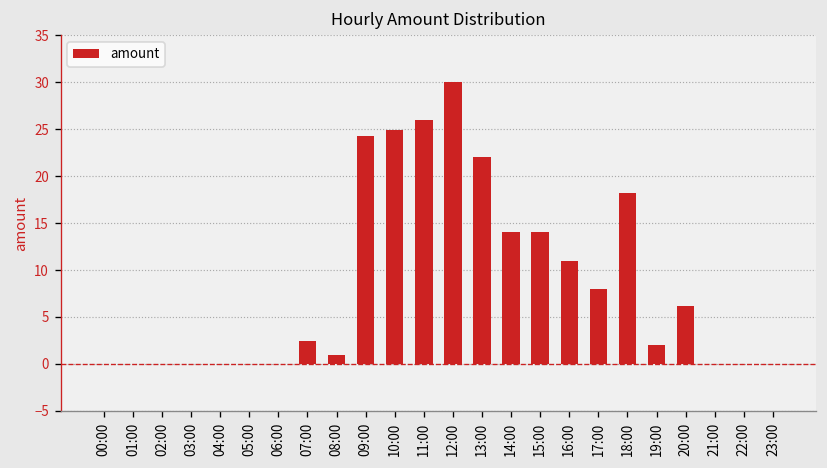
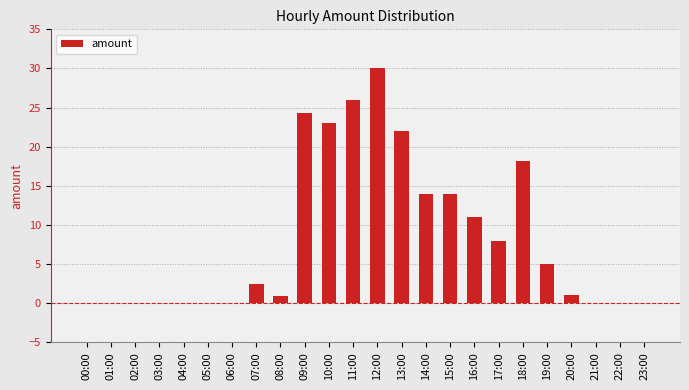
  {
    "00:00": 0,
    "01:00": 0,
    "02:00": 0,
    "03:00": 0,
    "04:00": 0,
    "05:00": 0,
    "06:00": 0,
    "07:00": 2,
    "08:00": 1,
    "09:00": 24,
-   "10:00": 25,
+   "10:00": 23,
    "11:00": 26,
    "12:00": 30,
    "13:00": 22,
    "14:00": 14,
    "15:00": 14,
    "16:00": 11,
    "17:00": 8,
    "18:00": 18,
-   "19:00": 2,
-   "20:00": 6,
+   "19:00": 5,
+   "20:00": 1,
    "21:00": 0,
    "22:00": 0,
    "23:00": 0
  }
